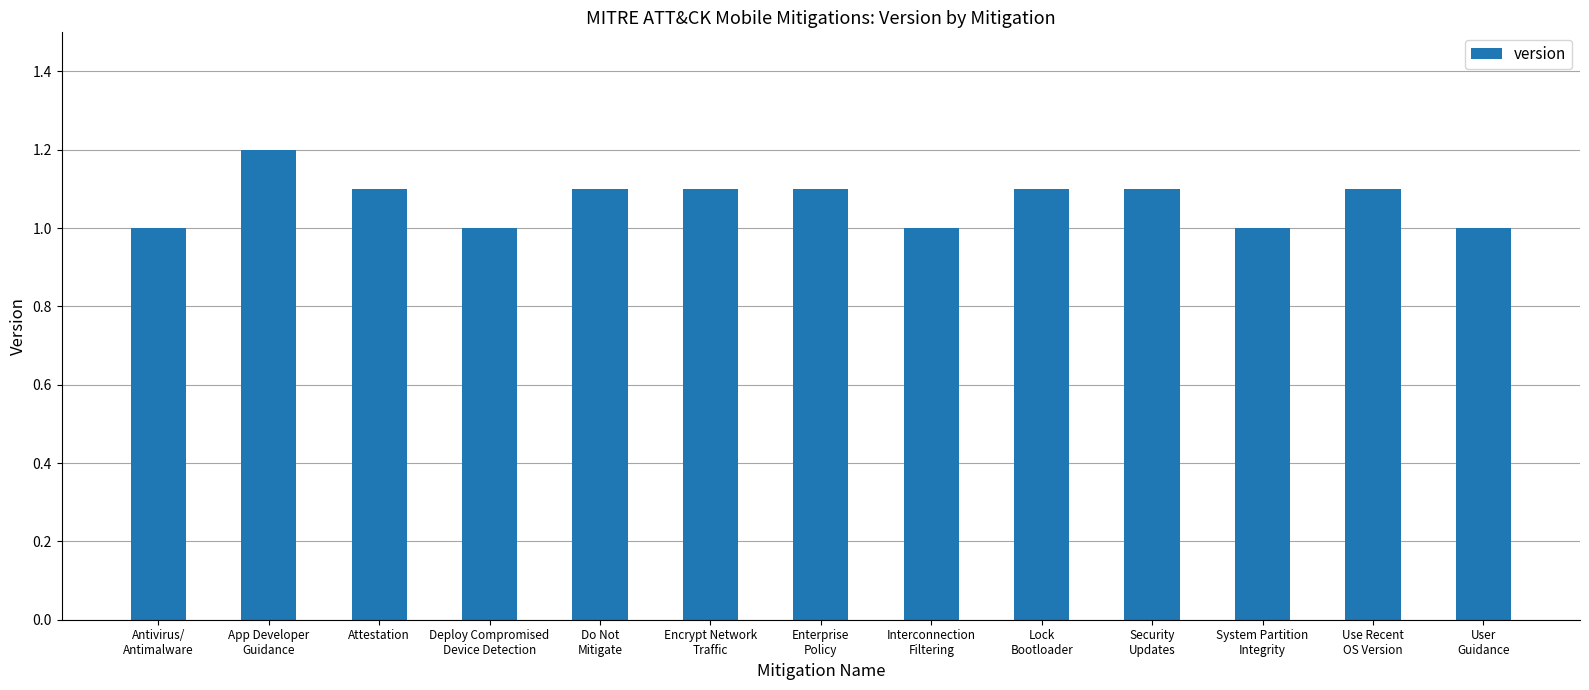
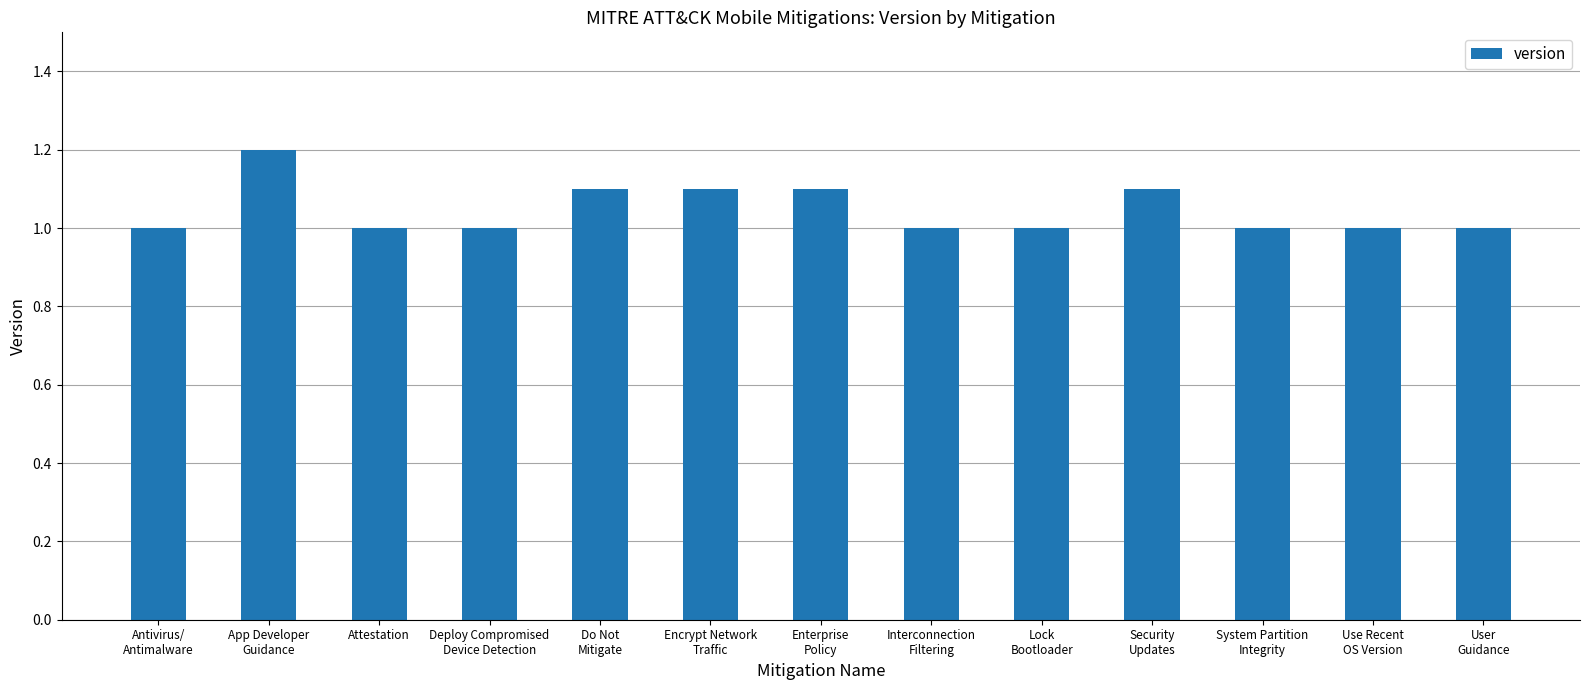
  {
    "Antivirus/ Antimalware": 1.0,
    "App Developer Guidance": 1.2,
-   "Attestation": 1.1,
+   "Attestation": 1.0,
    "Deploy Compromised Device Detection": 1.0,
    "Do Not Mitigate": 1.1,
    "Encrypt Network Traffic": 1.1,
    "Enterprise Policy": 1.1,
    "Interconnection Filtering": 1.0,
-   "Lock Bootloader": 1.1,
+   "Lock Bootloader": 1.0,
    "Security Updates": 1.1,
    "System Partition Integrity": 1.0,
-   "Use Recent OS Version": 1.1,
+   "Use Recent OS Version": 1.0,
    "User Guidance": 1.0
  }
